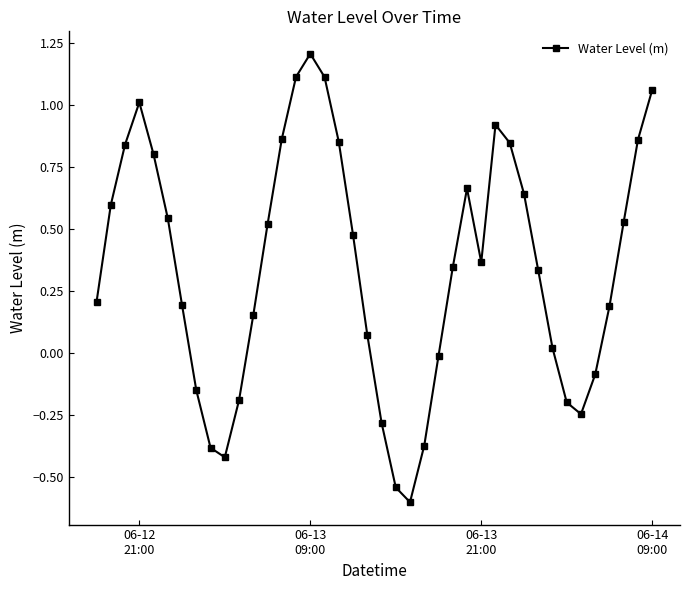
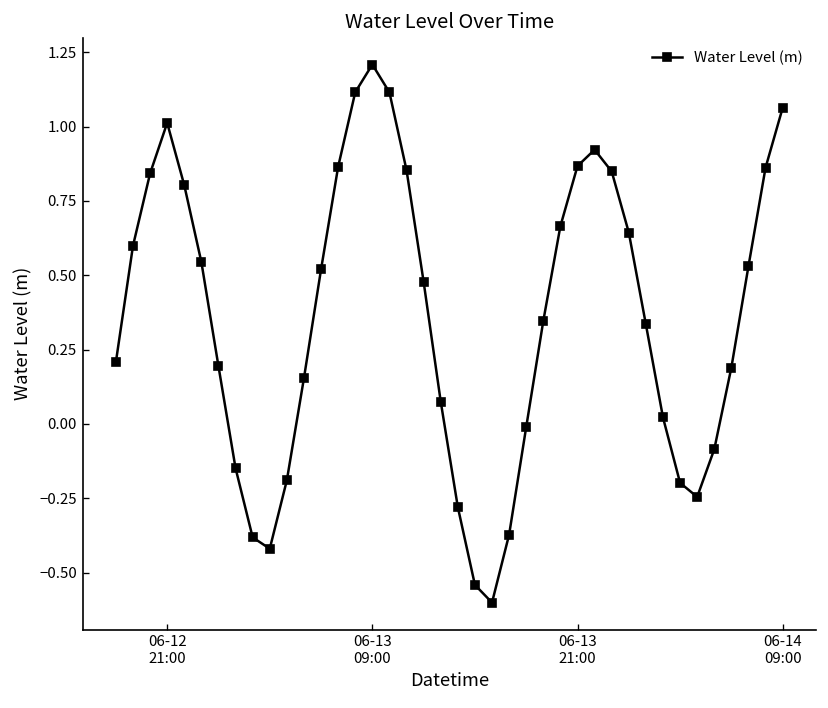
  {
    "06-12 21:00": 1.01,
    "06-13 09:00": 1.21,
-   "06-13 21:00": 0.37,
+   "06-13 21:00": 0.87,
    "06-14 09:00": 1.06
  }
